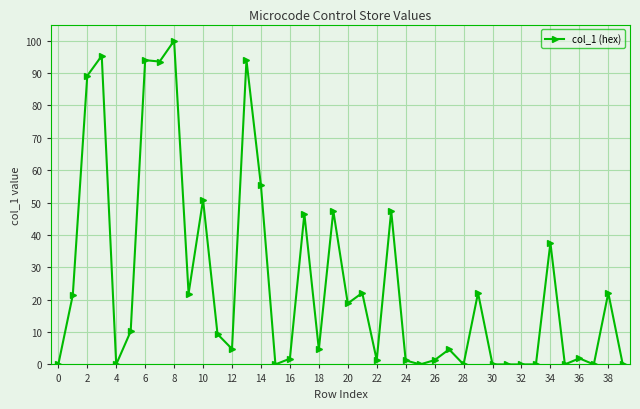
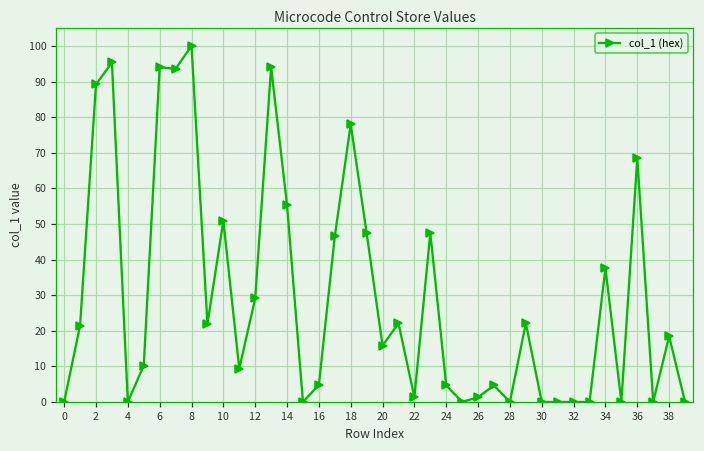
  {
    "0": 0,
    "2": 89,
    "4": 0,
    "6": 94,
    "8": 100,
    "10": 51,
-   "12": 5,
+   "12": 29,
    "14": 55,
-   "16": 2,
-   "18": 5,
-   "20": 19,
+   "16": 5,
+   "18": 78,
+   "20": 16,
    "22": 1,
-   "24": 1,
+   "24": 5,
    "26": 1,
    "28": 0,
    "30": 0,
    "32": 0,
    "34": 38,
-   "36": 2,
-   "38": 22
+   "36": 68,
+   "38": 18
  }
